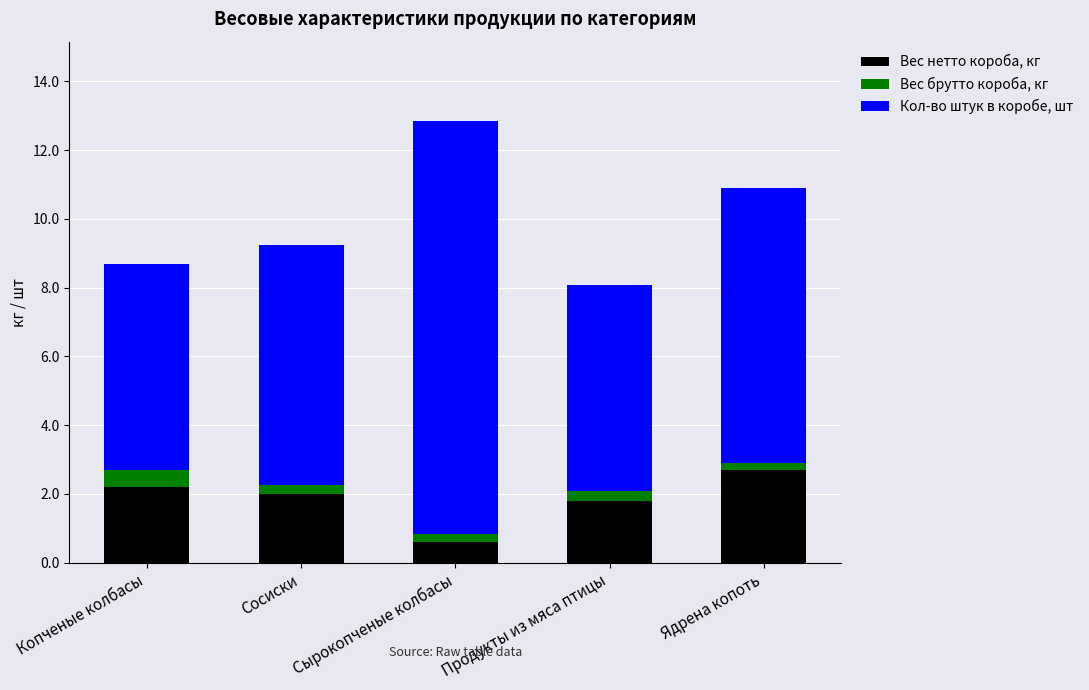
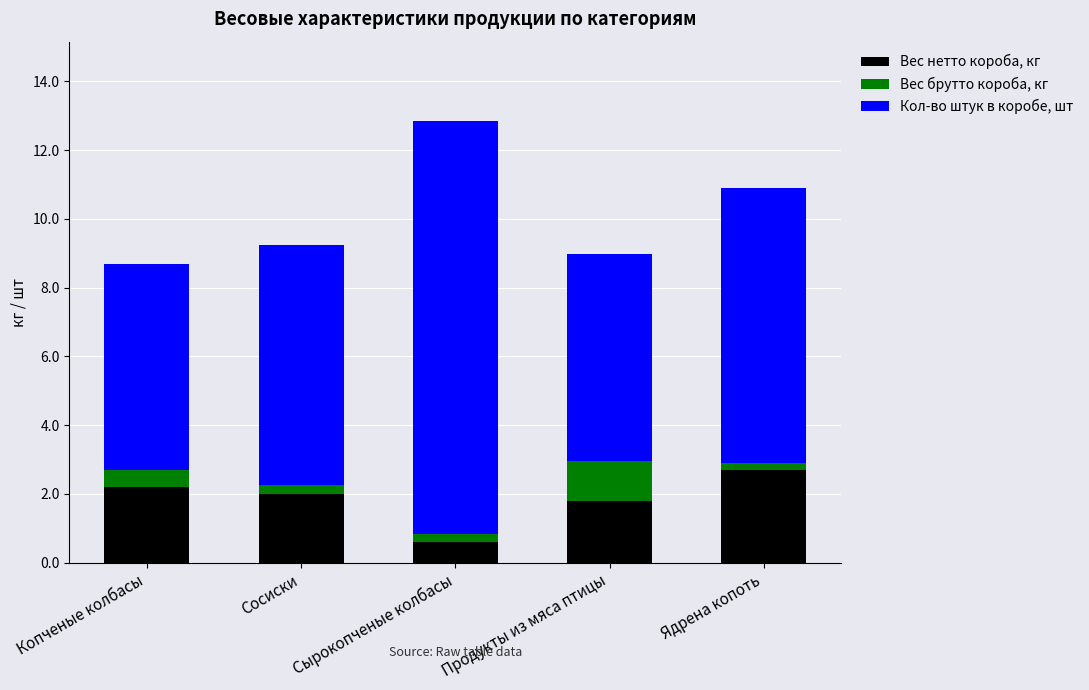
  {
    "Вес нетто короба, кг": {
      "Копченые колбасы": 2.2,
      "Сосиски": 2.0,
      "Сырокопченые колбасы": 0.6,
      "Продукты из мяса птицы": 1.8,
      "Ядрена копоть": 2.7
    },
    "Вес брутто короба, кг": {
      "Копченые колбасы": 0.5,
      "Сосиски": 0.3,
      "Сырокопченые колбасы": 0.2,
-     "Продукты из мяса птицы": 0.3,
+     "Продукты из мяса птицы": 1.2,
      "Ядрена копоть": 0.2
    },
    "Кол-во штук в коробе, шт": {
      "Копченые колбасы": 6.0,
      "Сосиски": 7.0,
      "Сырокопченые колбасы": 12.0,
      "Продукты из мяса птицы": 6.0,
      "Ядрена копоть": 8.0
    }
  }
